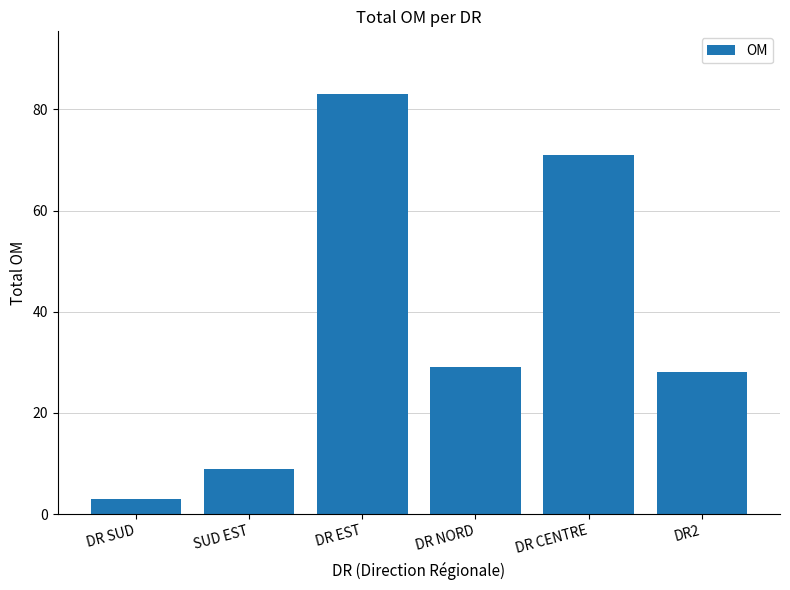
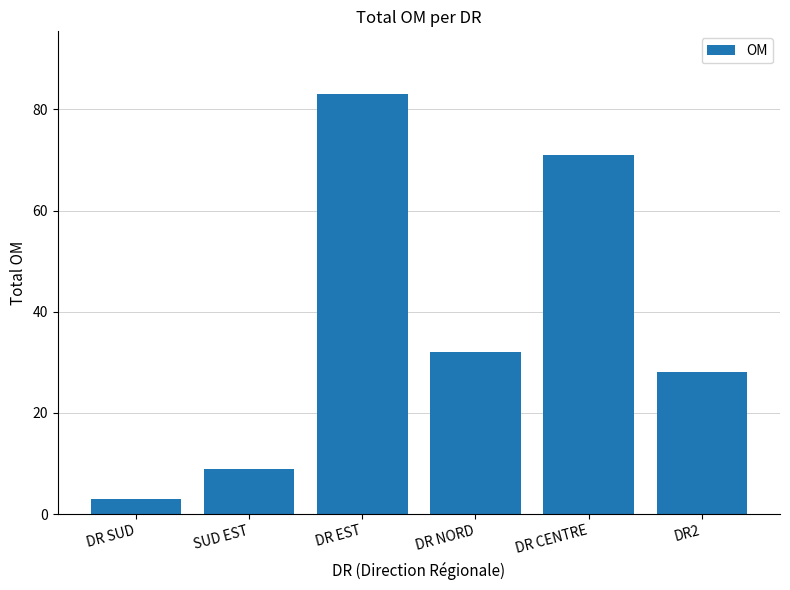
  {
    "DR SUD": 3,
    "SUD EST": 9,
    "DR EST": 83,
-   "DR NORD": 29,
+   "DR NORD": 32,
    "DR CENTRE": 71,
    "DR2": 28
  }
